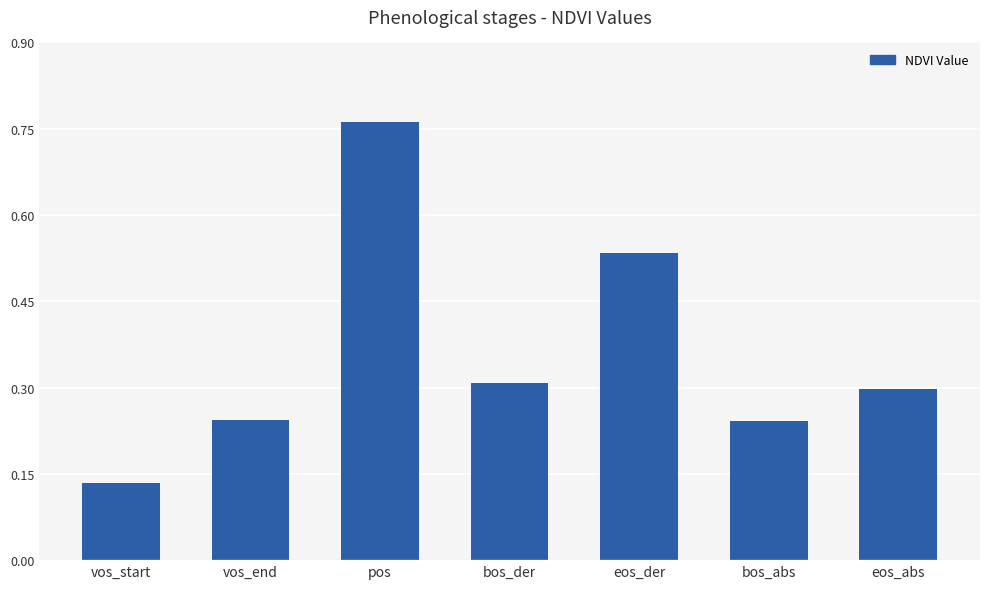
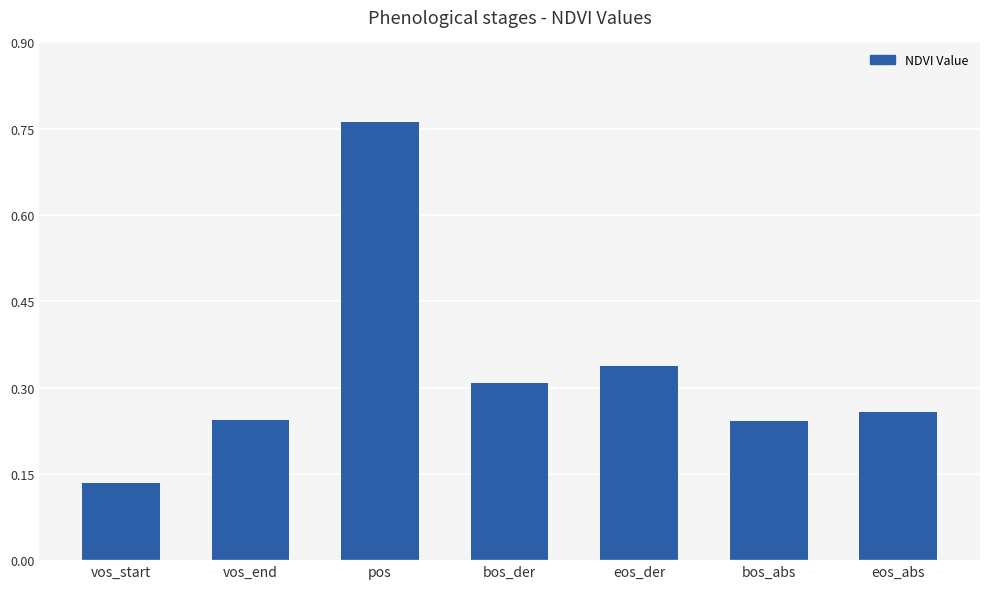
  {
    "vos_start": 0.13,
    "vos_end": 0.24,
    "pos": 0.76,
    "bos_der": 0.31,
-   "eos_der": 0.53,
+   "eos_der": 0.34,
    "bos_abs": 0.24,
-   "eos_abs": 0.30
+   "eos_abs": 0.26
  }
